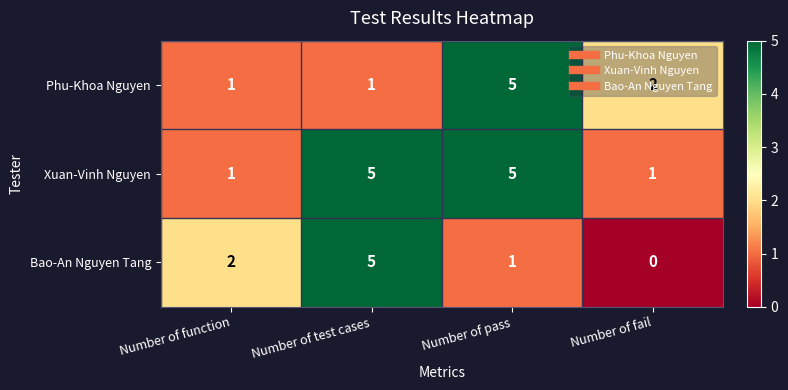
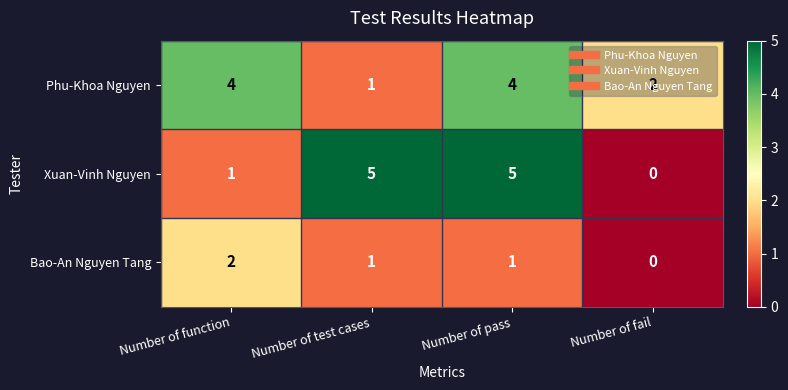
  {
    "Phu-Khoa Nguyen": {
-     "Number of function": 1,
+     "Number of function": 4,
      "Number of test cases": 1,
-     "Number of pass": 5
+     "Number of pass": 4
    },
    "Xuan-Vinh Nguyen": {
      "Number of function": 1,
      "Number of test cases": 5,
      "Number of pass": 5,
-     "Number of fail": 1
+     "Number of fail": 0
    },
    "Bao-An Nguyen Tang": {
      "Number of function": 2,
-     "Number of test cases": 5,
+     "Number of test cases": 1,
      "Number of pass": 1,
      "Number of fail": 0
    }
  }
